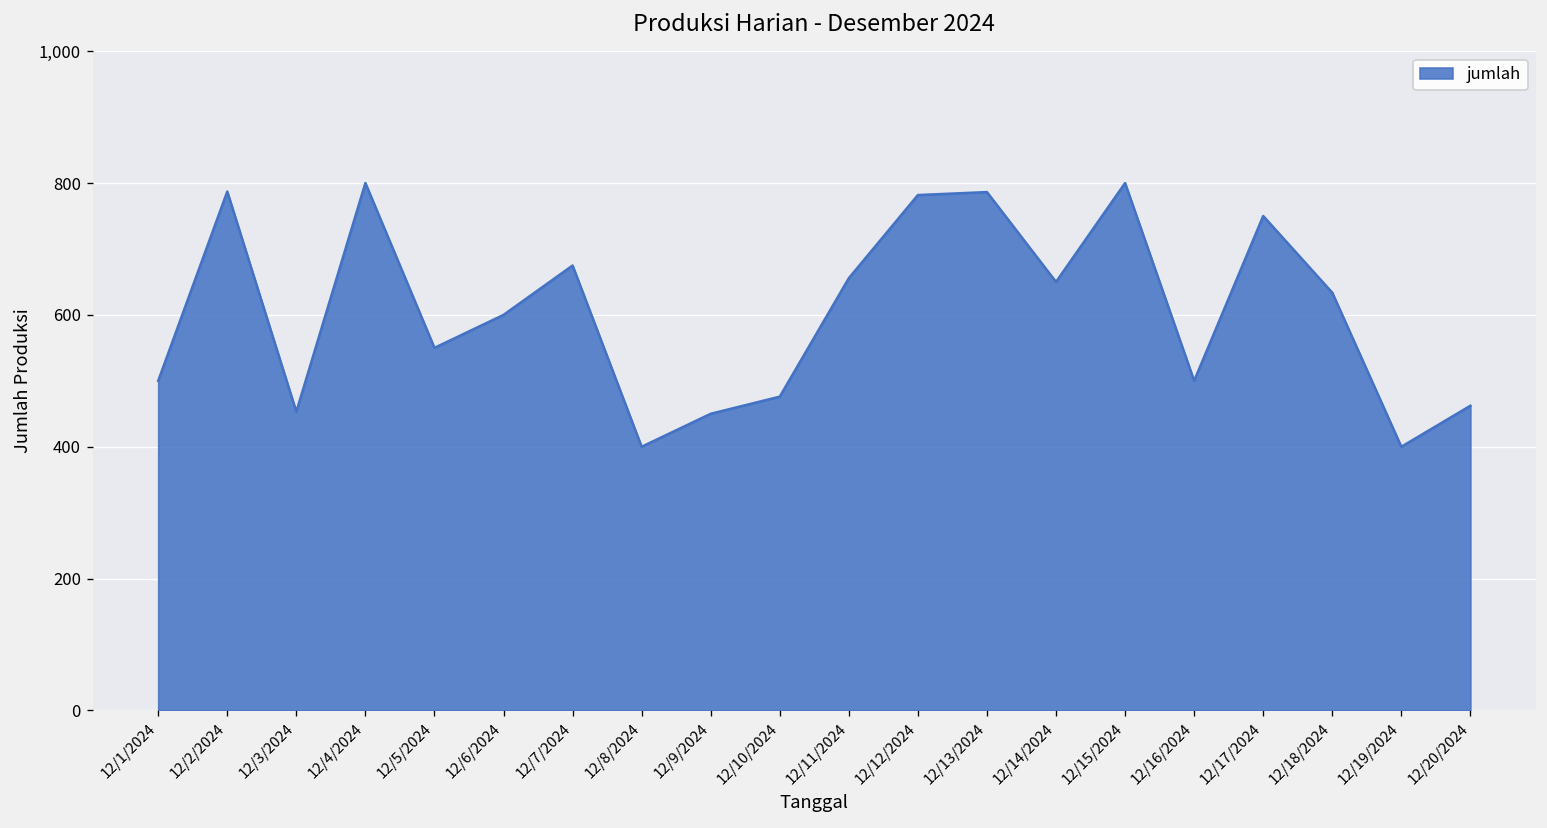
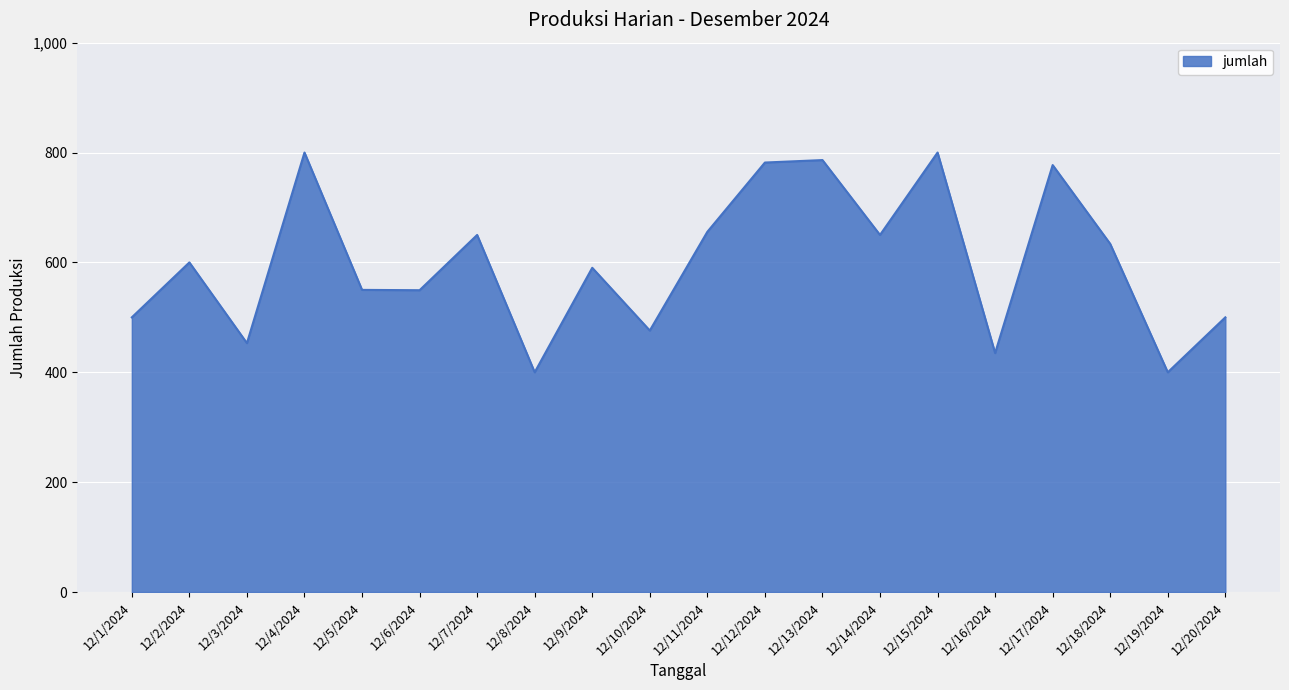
  {
    "12/1/2024": 500,
-   "12/2/2024": 790,
+   "12/2/2024": 600,
    "12/3/2024": 450,
    "12/4/2024": 800,
    "12/5/2024": 550,
-   "12/6/2024": 600,
-   "12/7/2024": 670,
+   "12/6/2024": 550,
+   "12/7/2024": 650,
    "12/8/2024": 400,
-   "12/9/2024": 450,
+   "12/9/2024": 590,
    "12/10/2024": 480,
    "12/11/2024": 660,
    "12/12/2024": 780,
    "12/13/2024": 790,
    "12/14/2024": 650,
    "12/15/2024": 800,
-   "12/16/2024": 500,
-   "12/17/2024": 750,
+   "12/16/2024": 440,
+   "12/17/2024": 780,
    "12/18/2024": 630,
    "12/19/2024": 400,
-   "12/20/2024": 460
+   "12/20/2024": 500
  }
